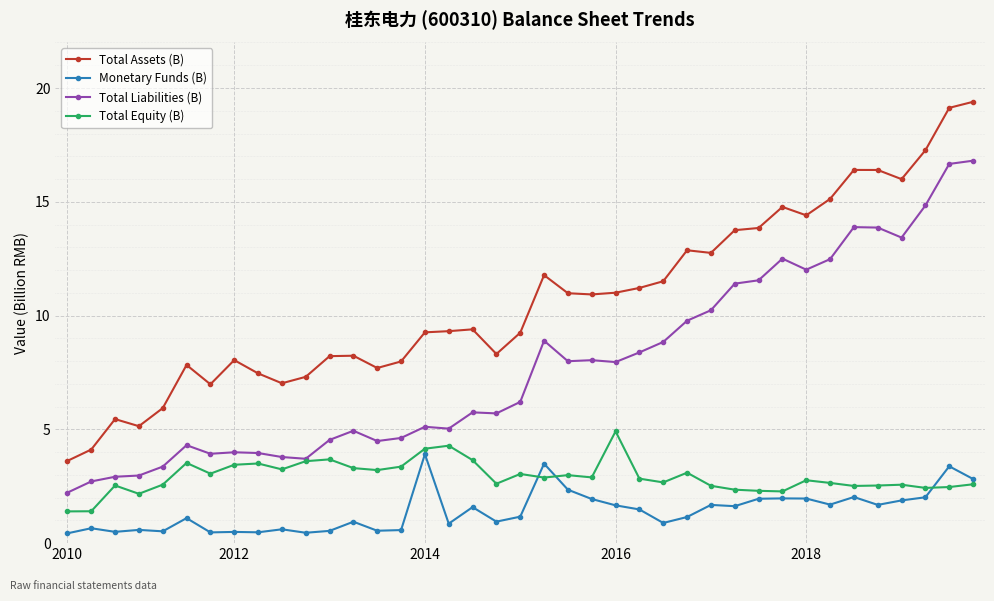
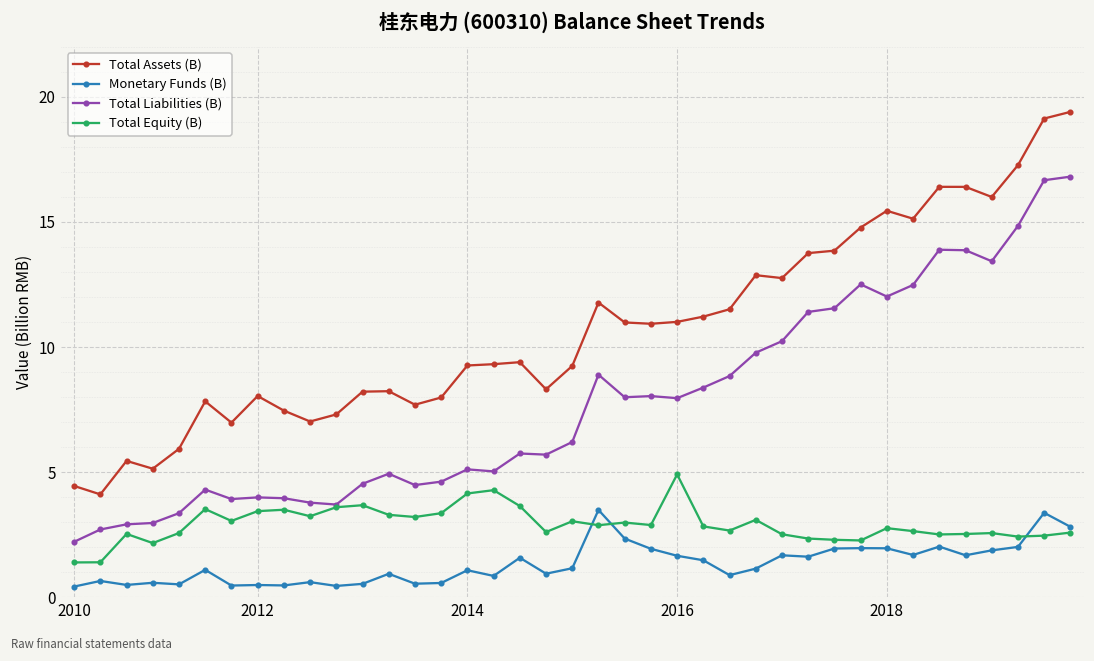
  {
    "Total Assets (B)": {
-     "2010": 3.6,
+     "2010": 4.5,
      "2012": 8.0,
      "2014": 9.3,
      "2016": 11.0,
-     "2018": 14.4
+     "2018": 15.4
    },
    "Monetary Funds (B)": {
      "2010": 0.4,
      "2012": 0.5,
-     "2014": 3.9,
+     "2014": 1.1,
      "2016": 1.7,
      "2018": 2.0
    },
    "Total Liabilities (B)": {
      "2010": 2.2,
      "2012": 4.0,
      "2014": 5.1,
      "2016": 8.0,
      "2018": 12.0
    },
    "Total Equity (B)": {
      "2010": 1.4,
      "2012": 3.4,
      "2014": 4.2,
      "2016": 4.9,
      "2018": 2.8
    }
  }
